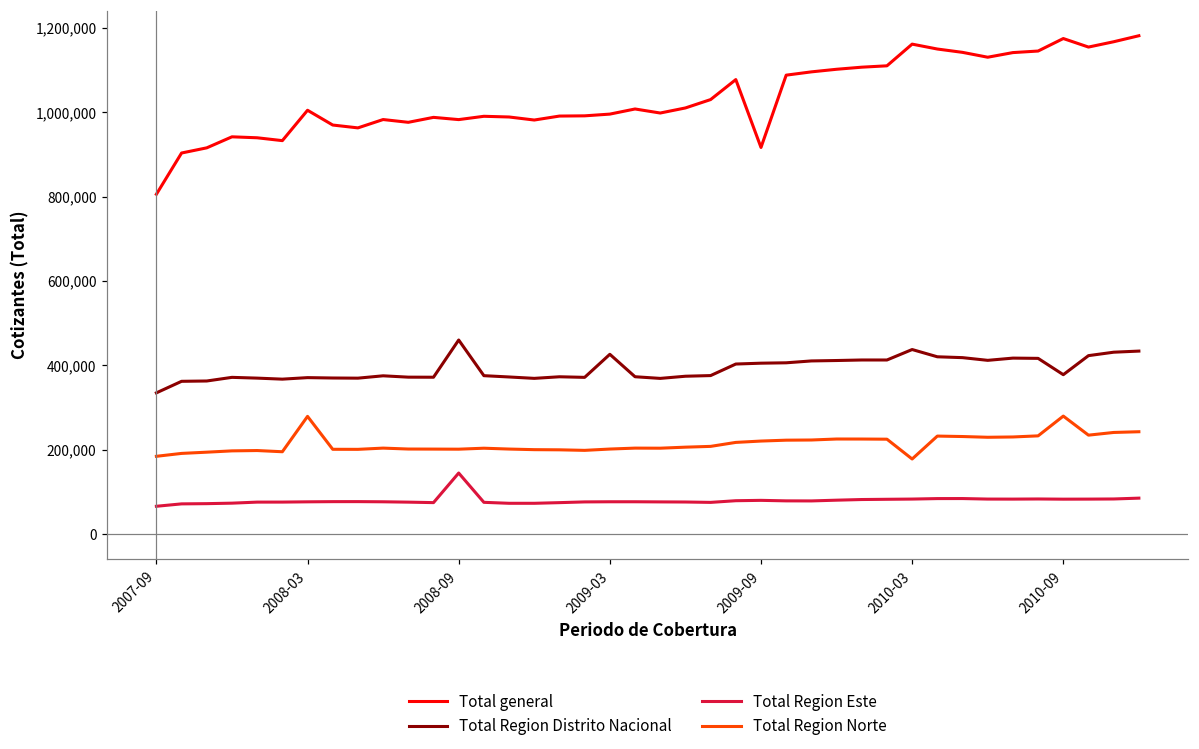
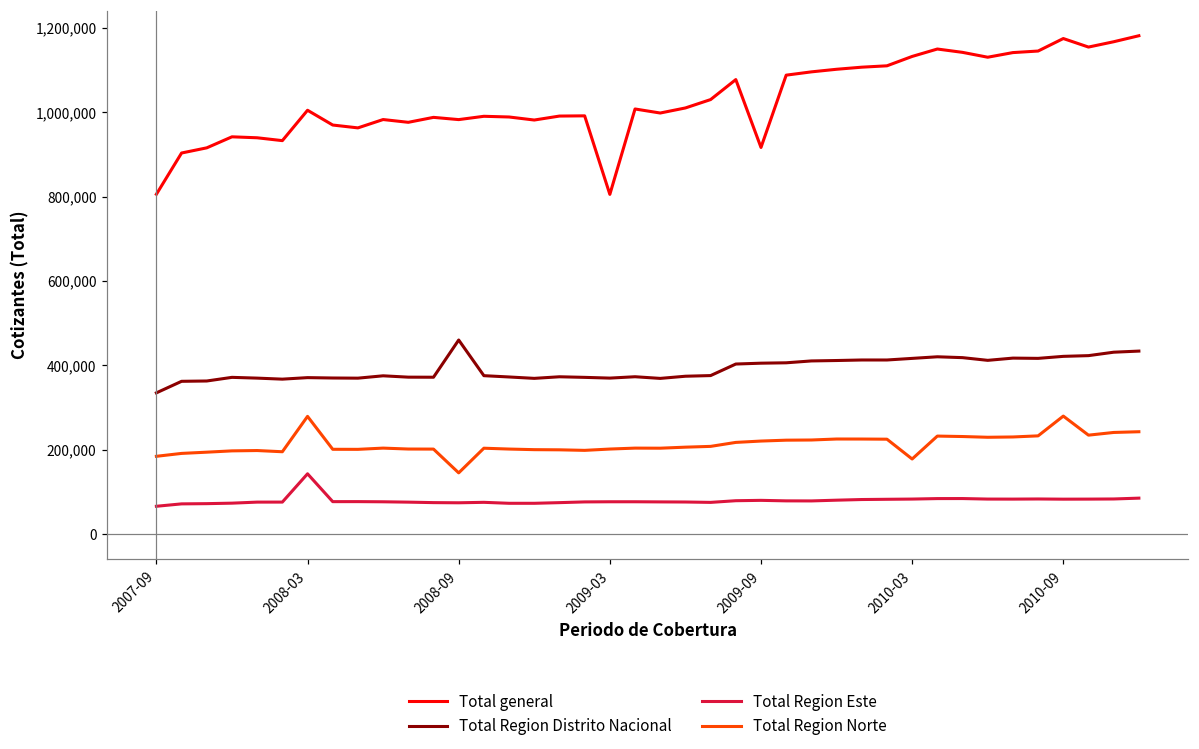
  {
    "Total general": {
      "2007-09": "810,000",
      "2008-03": "1,000,000",
      "2008-09": "980,000",
-     "2009-03": "1,000,000",
+     "2009-03": "810,000",
      "2009-09": "920,000",
-     "2010-03": "1,160,000",
+     "2010-03": "1,130,000",
      "2010-09": "1,170,000"
    },
    "Total Region Distrito Nacional": {
      "2007-09": "330,000",
      "2008-03": "370,000",
      "2008-09": "460,000",
-     "2009-03": "430,000",
+     "2009-03": "370,000",
      "2009-09": "410,000",
-     "2010-03": "440,000",
-     "2010-09": "380,000"
+     "2010-03": "420,000",
+     "2010-09": "420,000"
    },
    "Total Region Este": {
      "2007-09": "70,000",
-     "2008-03": "80,000",
-     "2008-09": "140,000",
+     "2008-03": "140,000",
+     "2008-09": "70,000",
      "2009-03": "80,000",
      "2009-09": "80,000",
      "2010-03": "80,000",
      "2010-09": "80,000"
    },
    "Total Region Norte": {
      "2007-09": "180,000",
      "2008-03": "280,000",
-     "2008-09": "200,000",
+     "2008-09": "150,000",
      "2009-03": "200,000",
      "2009-09": "220,000",
      "2010-03": "180,000",
      "2010-09": "280,000"
    }
  }
